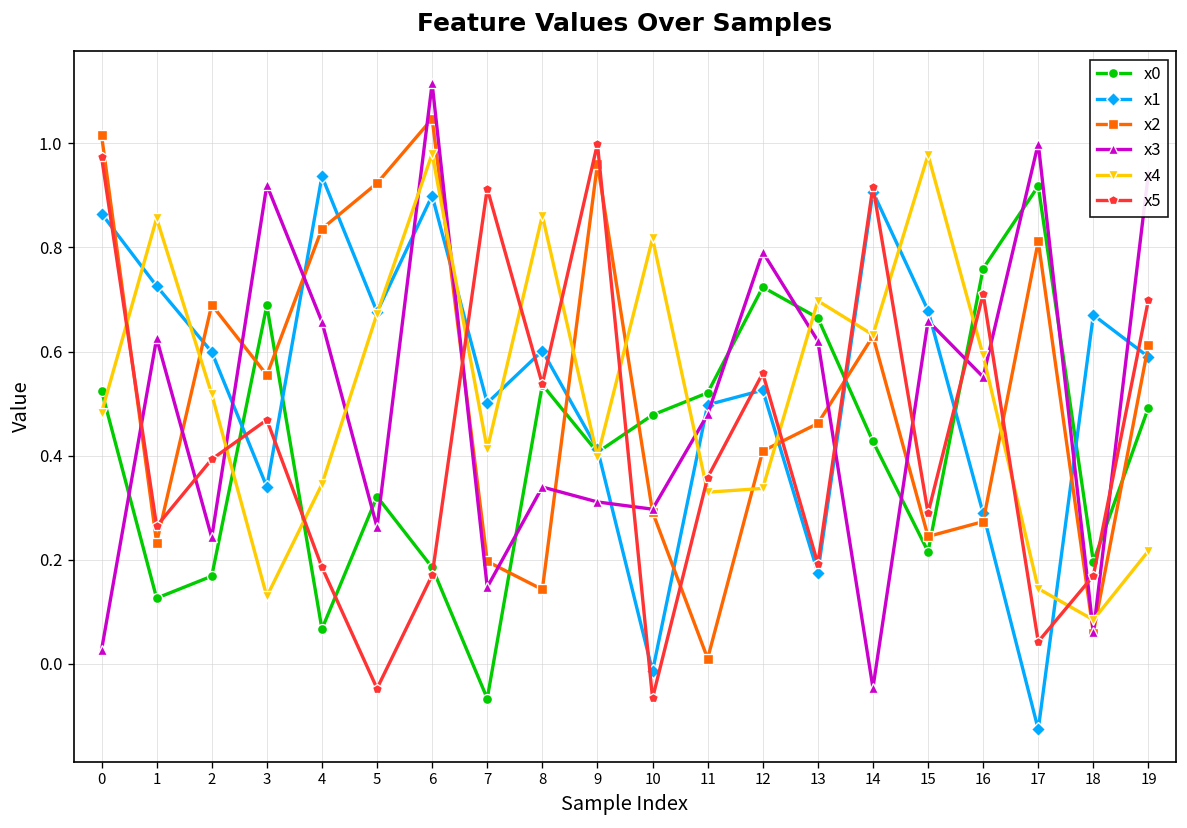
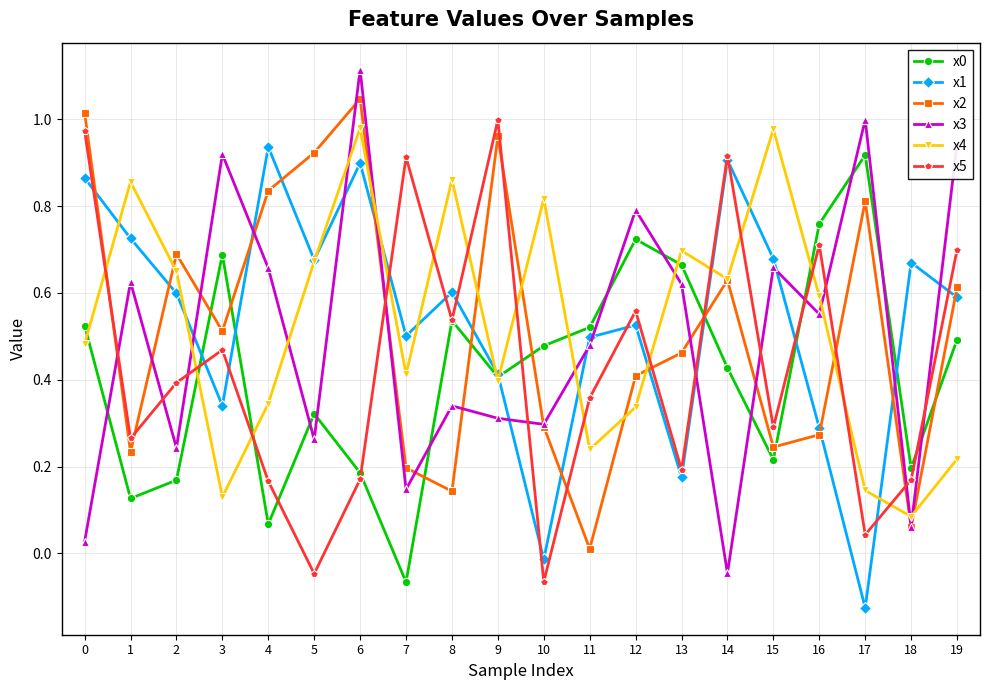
  {
    "x0": {
      "0": 0.52,
      "1": 0.13,
      "2": 0.17,
      "3": 0.69,
      "4": 0.07,
      "5": 0.32,
      "6": 0.19,
      "7": -0.07,
      "9": 0.41,
      "10": 0.48,
      "11": 0.52,
      "12": 0.72,
      "13": 0.66,
      "14": 0.43,
      "15": 0.22,
      "16": 0.76,
      "17": 0.92,
      "18": 0.20,
      "19": 0.49
    },
    "x1": {
      "0": 0.86,
      "1": 0.73,
      "2": 0.60,
      "3": 0.34,
      "4": 0.94,
      "6": 0.90,
      "7": 0.50,
      "8": 0.60,
      "9": 0.41,
      "10": -0.01,
      "11": 0.50,
      "12": 0.53,
      "13": 0.18,
      "14": 0.91,
      "15": 0.68,
      "16": 0.29,
      "17": -0.13,
      "18": 0.67,
      "19": 0.59
    },
    "x2": {
      "0": 1.02,
      "1": 0.23,
      "2": 0.69,
-     "3": 0.55,
+     "3": 0.51,
      "4": 0.84,
      "5": 0.92,
      "6": 1.05,
      "7": 0.20,
      "8": 0.14,
      "9": 0.96,
      "11": 0.01,
      "12": 0.41,
      "13": 0.46,
      "15": 0.24,
      "16": 0.27,
      "17": 0.81,
      "19": 0.61
    },
    "x3": {
      "0": 0.03,
      "1": 0.63,
      "2": 0.24,
      "3": 0.92,
      "4": 0.66,
      "5": 0.26,
      "6": 1.11,
      "7": 0.15,
      "8": 0.34,
      "9": 0.31,
      "11": 0.48,
      "12": 0.79,
      "13": 0.62,
      "14": -0.05,
      "15": 0.66,
      "16": 0.55,
      "17": 1.00
    },
    "x4": {
      "0": 0.48,
      "1": 0.86,
-     "2": 0.52,
+     "2": 0.65,
      "3": 0.13,
      "4": 0.35,
      "6": 0.98,
      "7": 0.41,
      "8": 0.86,
      "9": 0.40,
      "10": 0.82,
-     "11": 0.33,
+     "11": 0.24,
      "12": 0.34,
      "13": 0.70,
      "15": 0.98,
      "16": 0.59,
      "17": 0.14,
      "18": 0.08,
      "19": 0.22
    },
    "x5": {
      "0": 0.97,
      "1": 0.26,
      "2": 0.39,
      "3": 0.47,
-     "4": 0.19,
+     "4": 0.17,
      "5": -0.05,
      "6": 0.17,
      "7": 0.91,
      "9": 1.00,
      "10": -0.07,
      "11": 0.36,
      "12": 0.56,
      "13": 0.19,
      "14": 0.92,
      "15": 0.29,
      "16": 0.71,
      "17": 0.04,
      "18": 0.17,
      "19": 0.70
    }
  }
